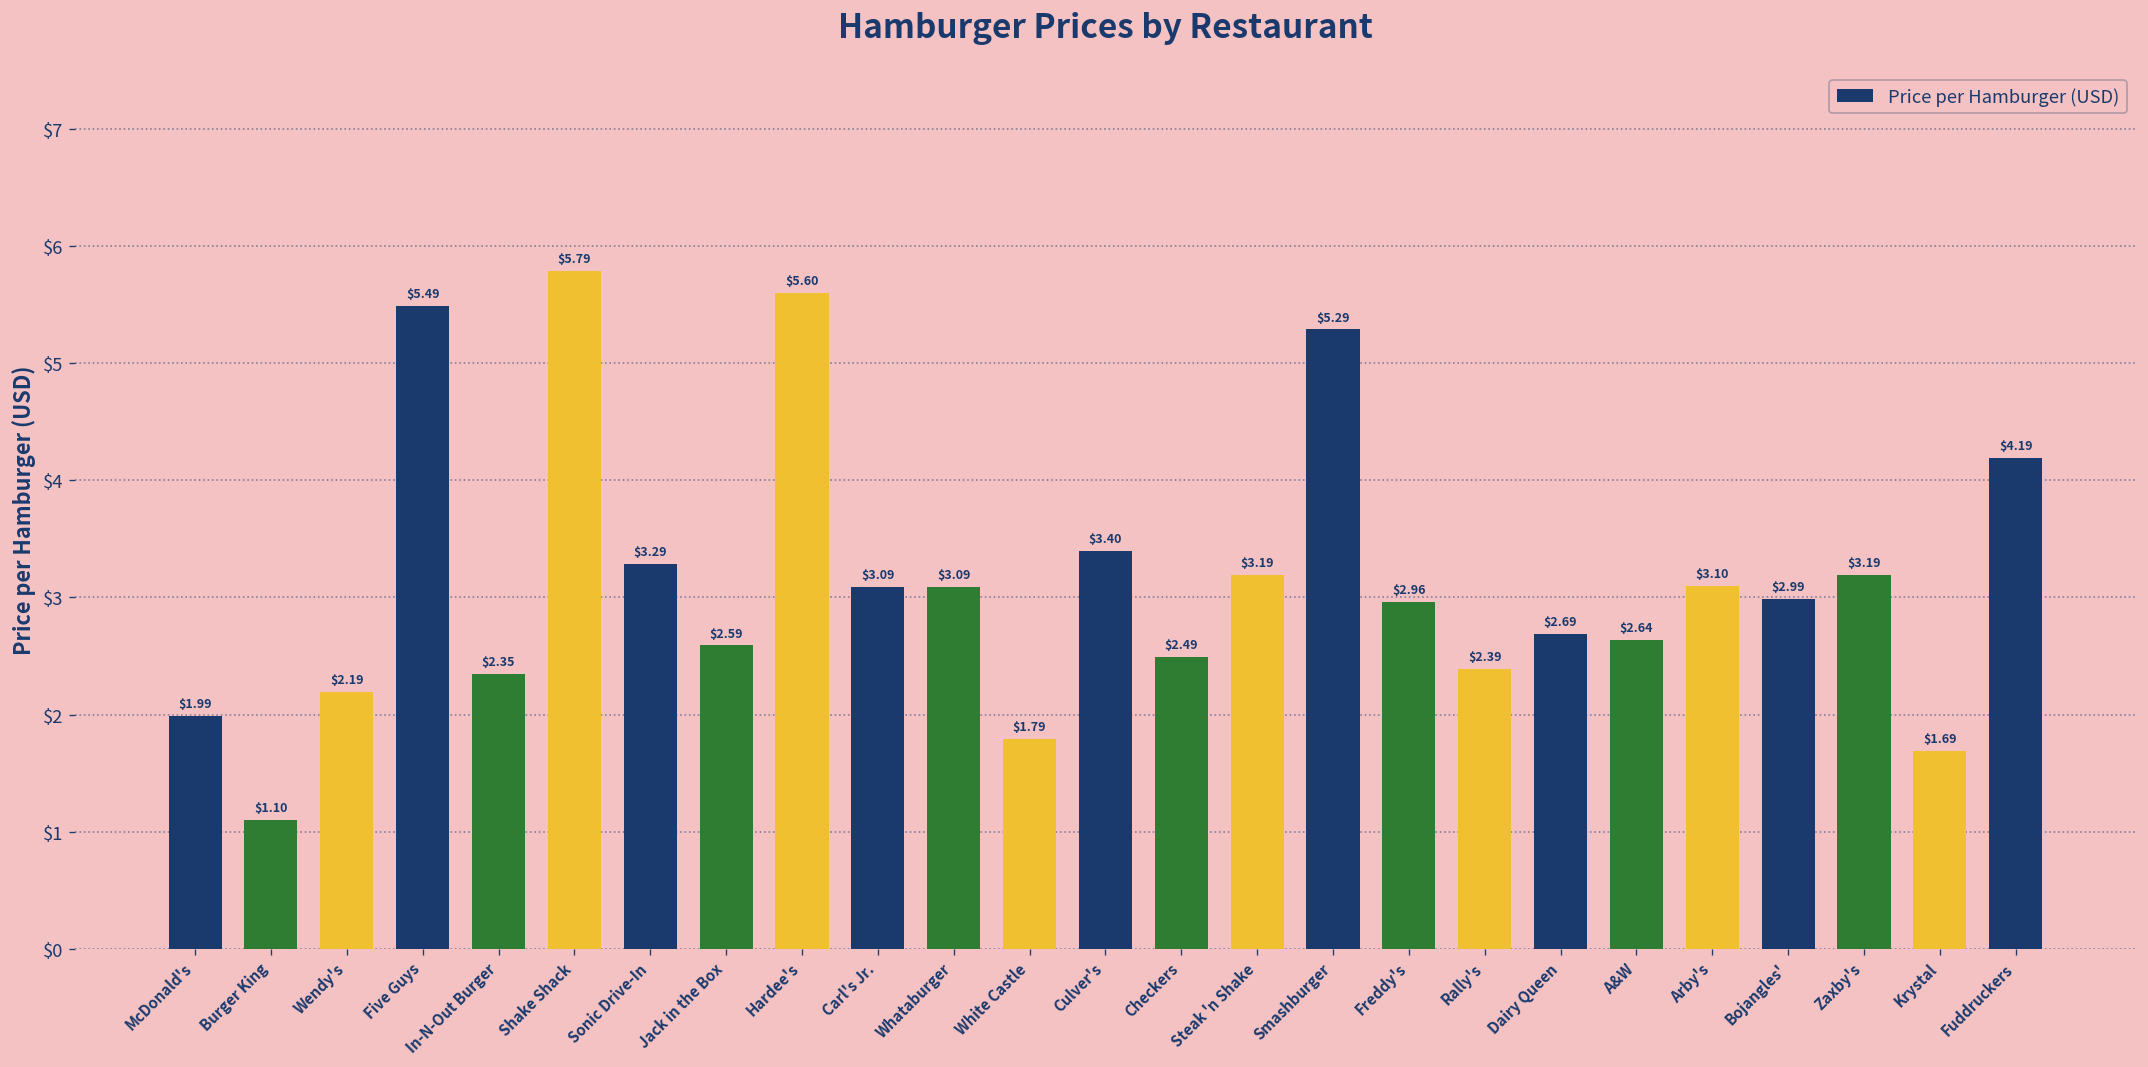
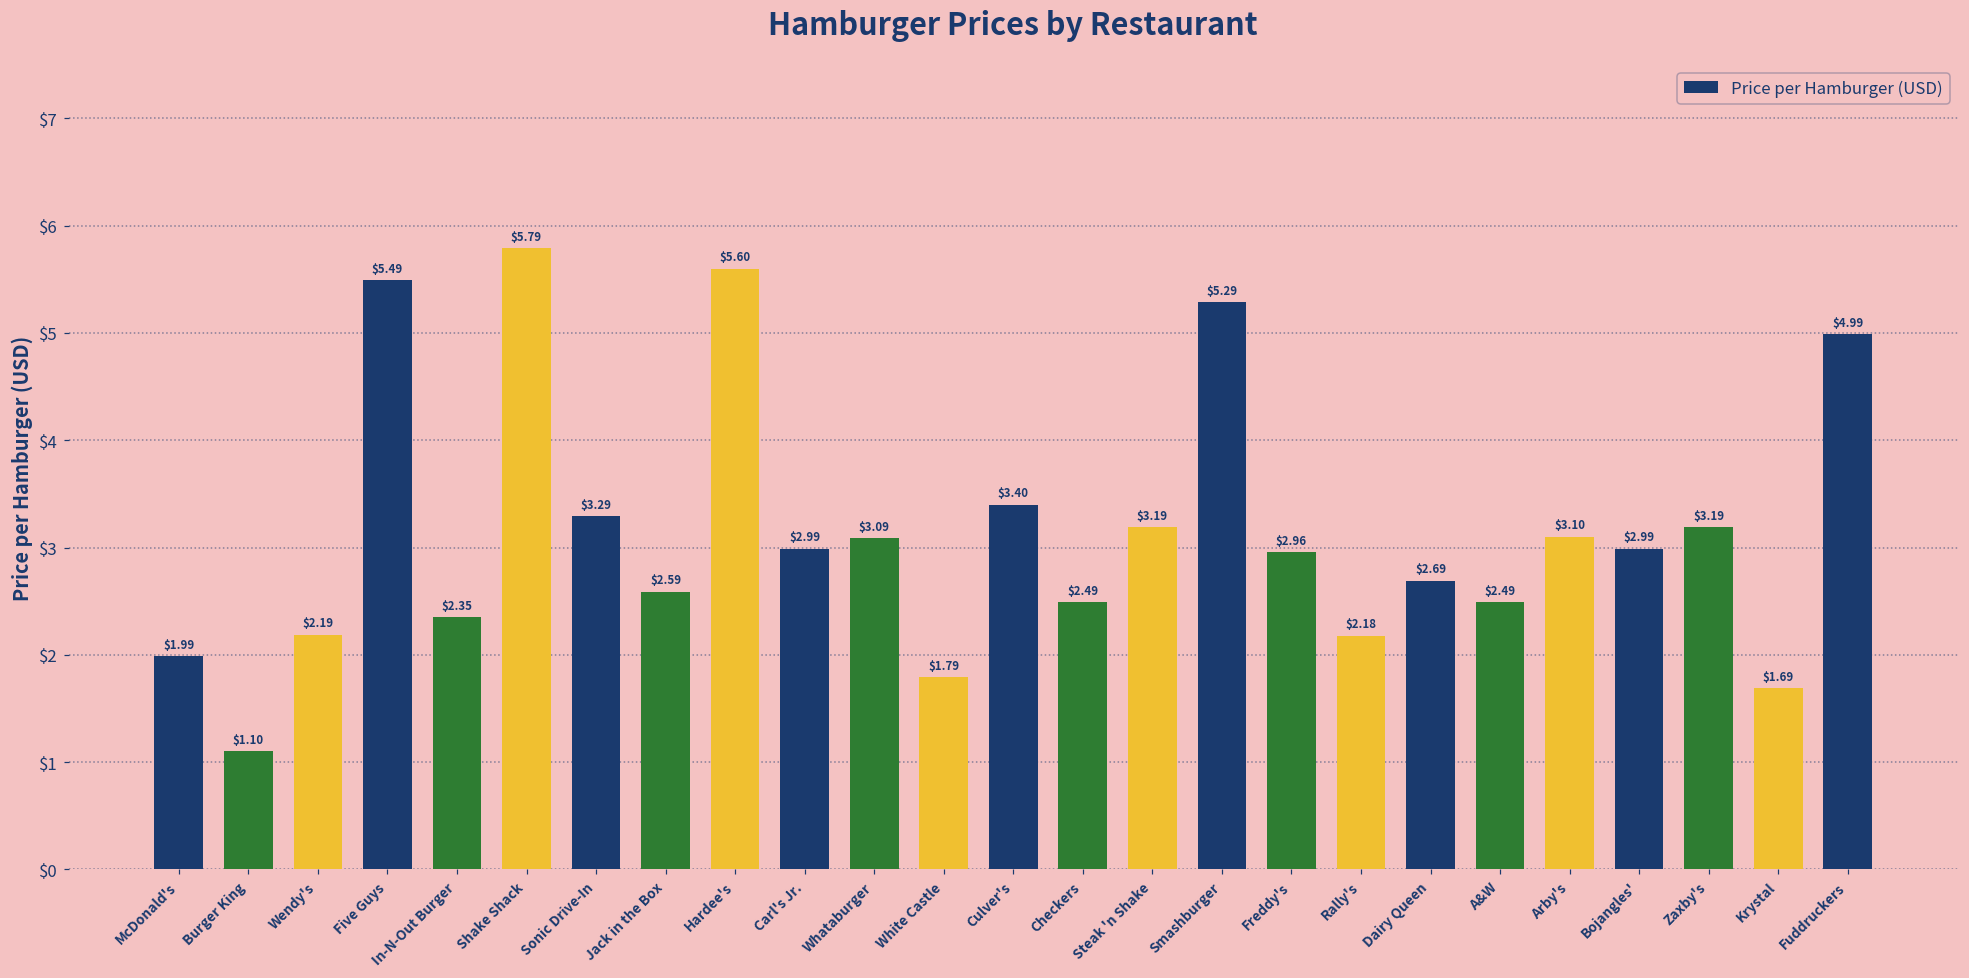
  {
    "McDonald's": "$1.99",
    "Burger King": "$1.10",
    "Wendy's": "$2.19",
    "Five Guys": "$5.49",
    "In-N-Out Burger": "$2.35",
    "Shake Shack": "$5.79",
    "Sonic Drive-In": "$3.29",
    "Jack in the Box": "$2.59",
    "Hardee's": "$5.60",
-   "Carl's Jr.": "$3.09",
+   "Carl's Jr.": "$2.99",
    "Whataburger": "$3.09",
    "White Castle": "$1.79",
    "Culver's": "$3.40",
    "Checkers": "$2.49",
    "Steak 'n Shake": "$3.19",
    "Smashburger": "$5.29",
    "Freddy's": "$2.96",
-   "Rally's": "$2.39",
+   "Rally's": "$2.18",
    "Dairy Queen": "$2.69",
-   "A&W": "$2.64",
+   "A&W": "$2.49",
    "Arby's": "$3.10",
    "Bojangles'": "$2.99",
    "Zaxby's": "$3.19",
    "Krystal": "$1.69",
-   "Fuddruckers": "$4.19"
+   "Fuddruckers": "$4.99"
  }
